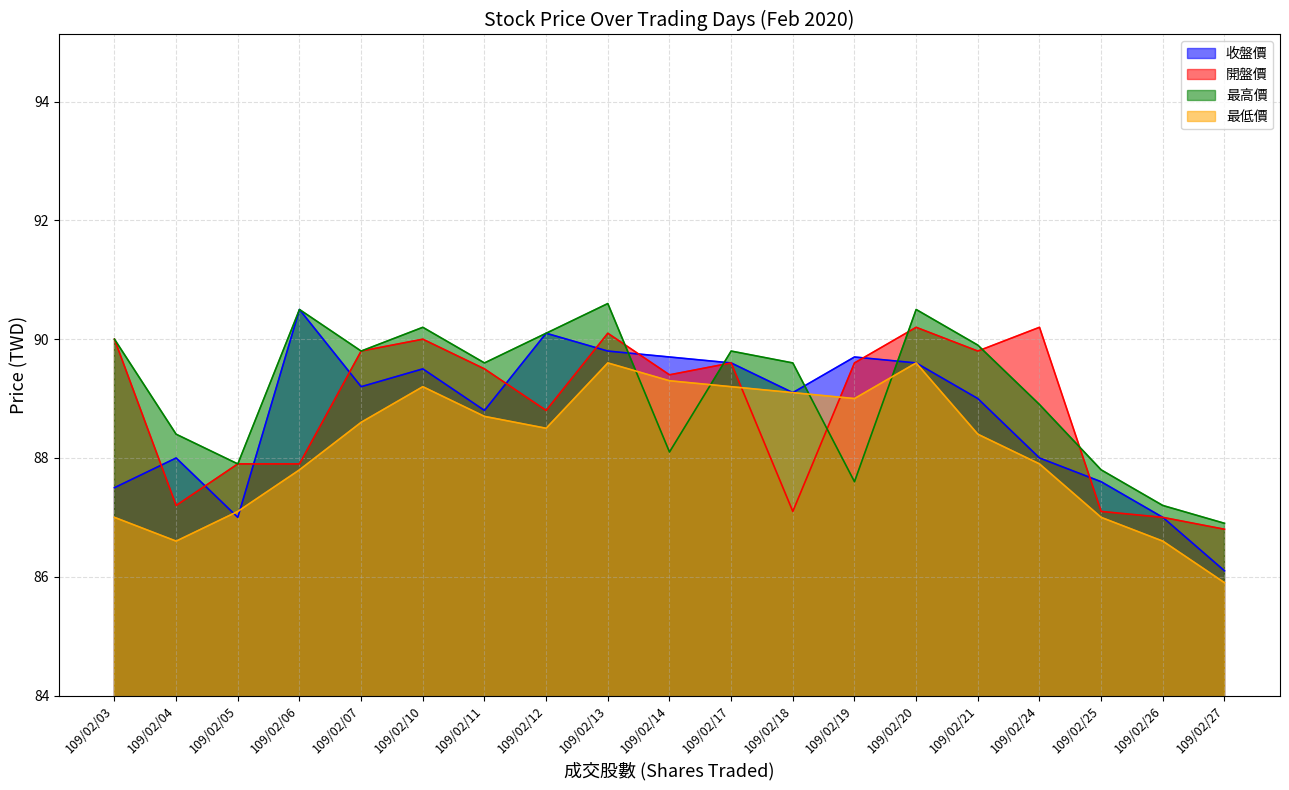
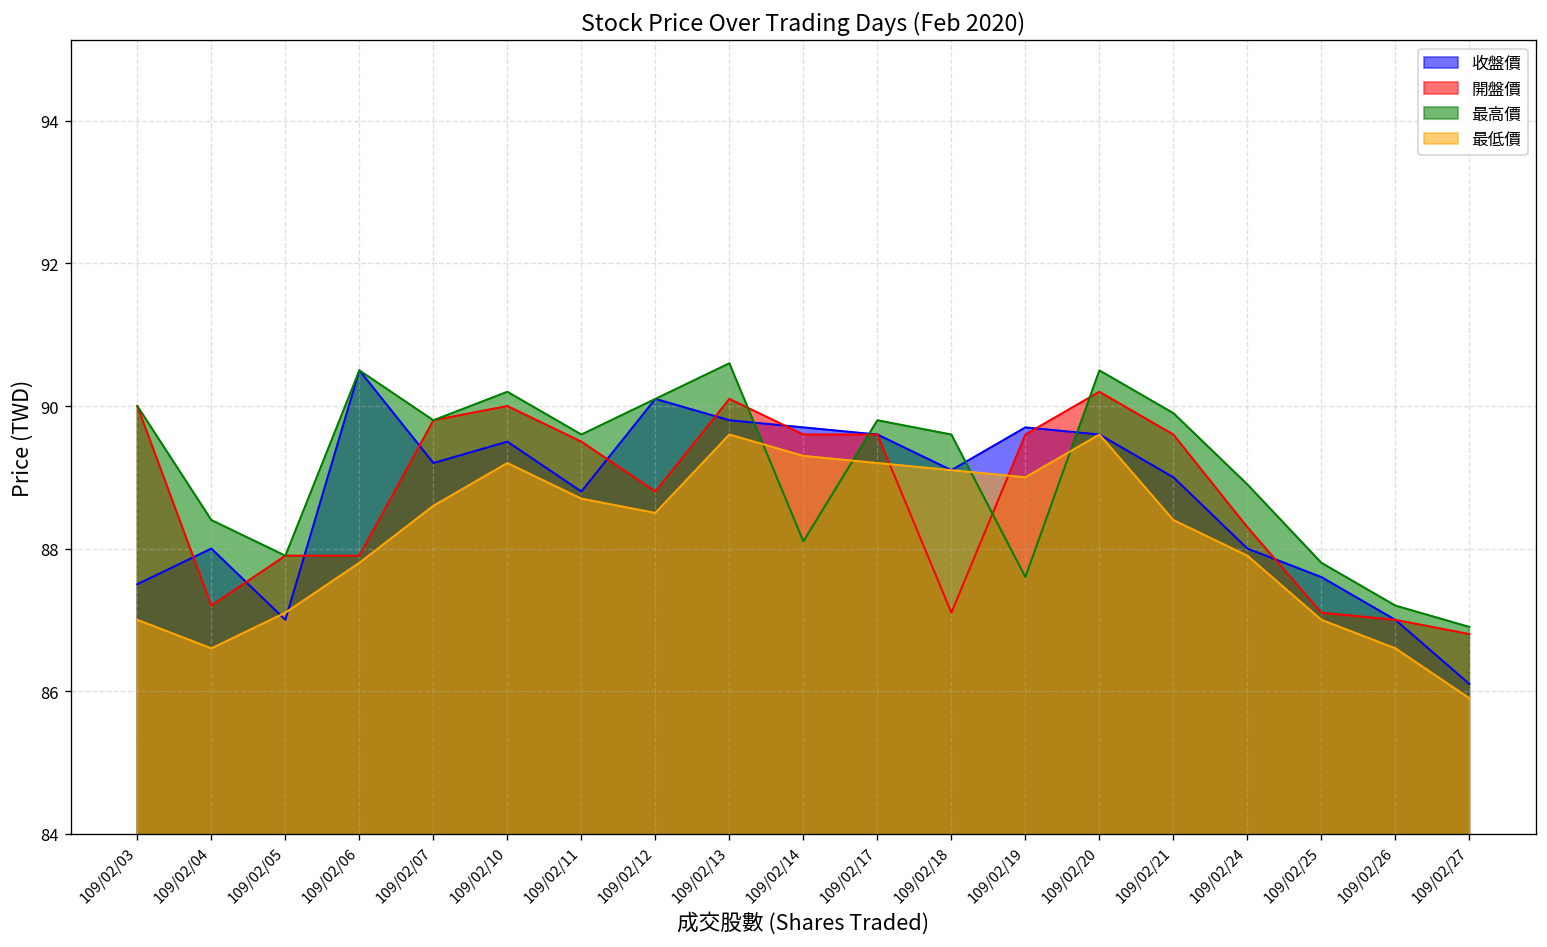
  {
    "收盤價": {
      "109/02/03": 87.5,
      "109/02/04": 88.0,
      "109/02/05": 87.0,
      "109/02/07": 89.2,
      "109/02/10": 89.5,
      "109/02/11": 88.8,
      "109/02/13": 89.8,
      "109/02/14": 89.7,
      "109/02/19": 89.7,
      "109/02/21": 89.0,
      "109/02/24": 88.0,
      "109/02/25": 87.6,
      "109/02/27": 86.1
    },
    "開盤價": {
      "109/02/04": 87.2,
      "109/02/06": 87.9,
      "109/02/10": 90.0,
      "109/02/11": 89.5,
      "109/02/12": 88.8,
      "109/02/13": 90.1,
-     "109/02/14": 89.4,
+     "109/02/14": 89.6,
      "109/02/18": 87.1,
      "109/02/19": 89.6,
      "109/02/20": 90.2,
-     "109/02/21": 89.8,
-     "109/02/24": 90.2,
+     "109/02/21": 89.6,
+     "109/02/24": 88.3,
      "109/02/25": 87.1,
      "109/02/27": 86.8
    },
    "最高價": {
      "109/02/04": 88.4,
      "109/02/10": 90.2,
      "109/02/11": 89.6,
      "109/02/13": 90.6,
      "109/02/14": 88.1,
      "109/02/17": 89.8,
      "109/02/18": 89.6,
      "109/02/19": 87.6,
      "109/02/20": 90.5,
      "109/02/21": 89.9,
      "109/02/24": 88.9,
      "109/02/25": 87.8,
      "109/02/26": 87.2,
      "109/02/27": 86.9
    },
    "最低價": {
      "109/02/03": 87.0,
      "109/02/04": 86.6,
      "109/02/05": 87.1,
      "109/02/06": 87.8,
      "109/02/07": 88.6,
      "109/02/10": 89.2,
      "109/02/11": 88.7,
      "109/02/12": 88.5,
      "109/02/13": 89.6,
      "109/02/14": 89.3,
      "109/02/17": 89.2,
      "109/02/19": 89.0,
      "109/02/21": 88.4,
      "109/02/24": 87.9,
      "109/02/25": 87.0,
      "109/02/26": 86.6,
      "109/02/27": 85.9
    }
  }
